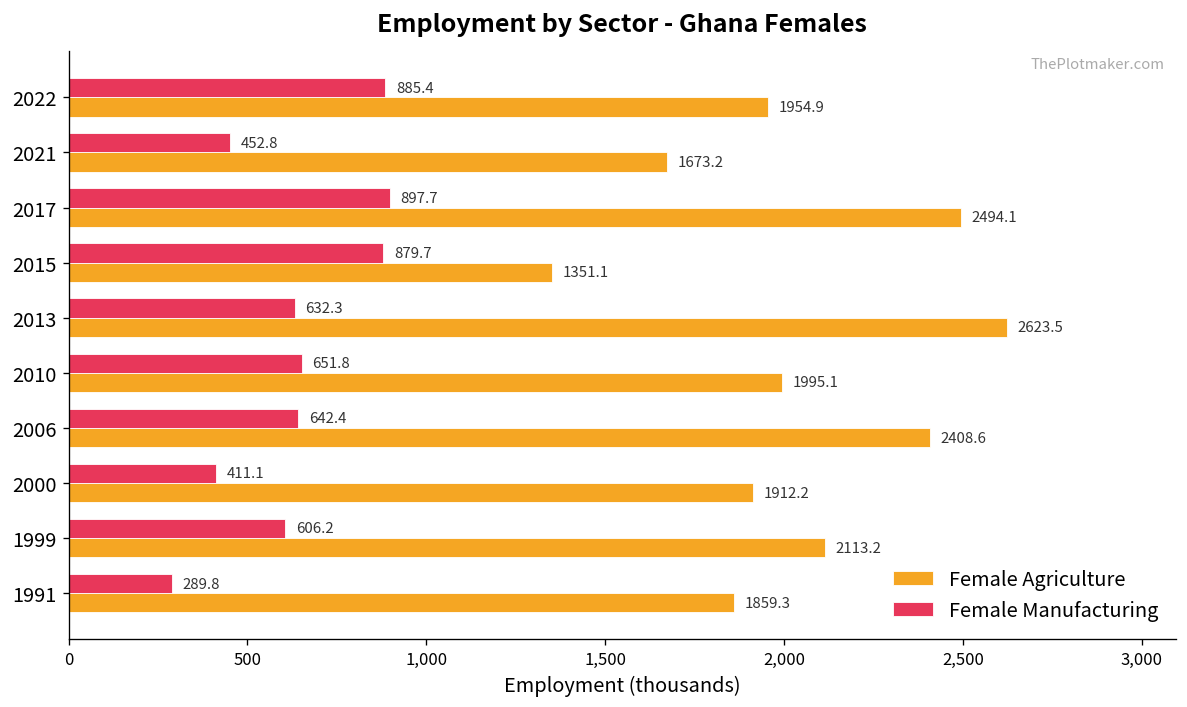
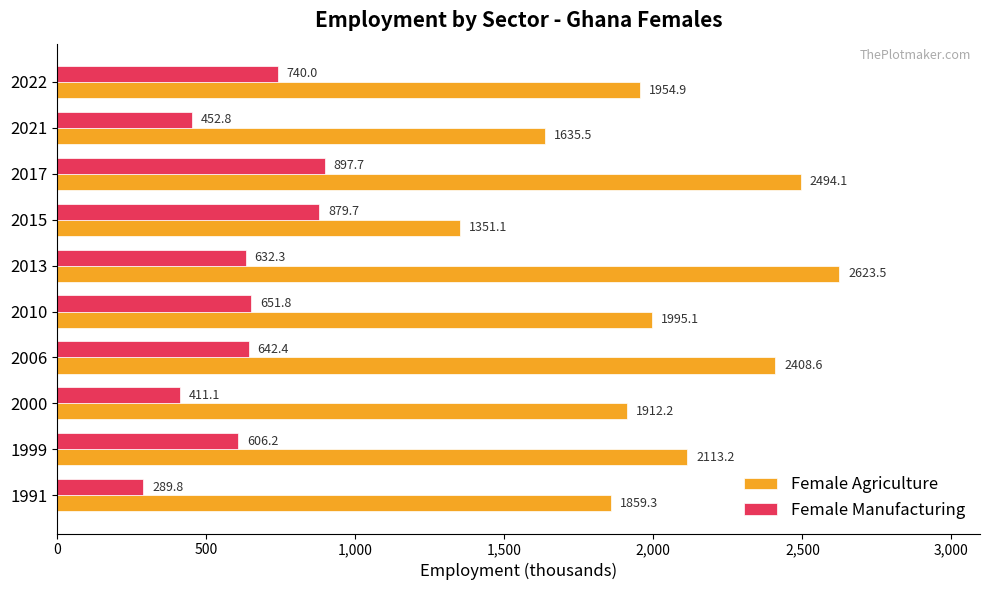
  {
    "Female Agriculture": {
      "2022": 1954.9,
-     "2021": 1673.2,
+     "2021": 1635.5,
      "2017": 2494.1,
      "2015": 1351.1,
      "2013": 2623.5,
      "2010": 1995.1,
      "2006": 2408.6,
      "2000": 1912.2,
      "1999": 2113.2,
      "1991": 1859.3
    },
    "Female Manufacturing": {
-     "2022": 885.4,
+     "2022": 740.0,
      "2021": 452.8,
      "2017": 897.7,
      "2015": 879.7,
      "2013": 632.3,
      "2010": 651.8,
      "2006": 642.4,
      "2000": 411.1,
      "1999": 606.2,
      "1991": 289.8
    }
  }
